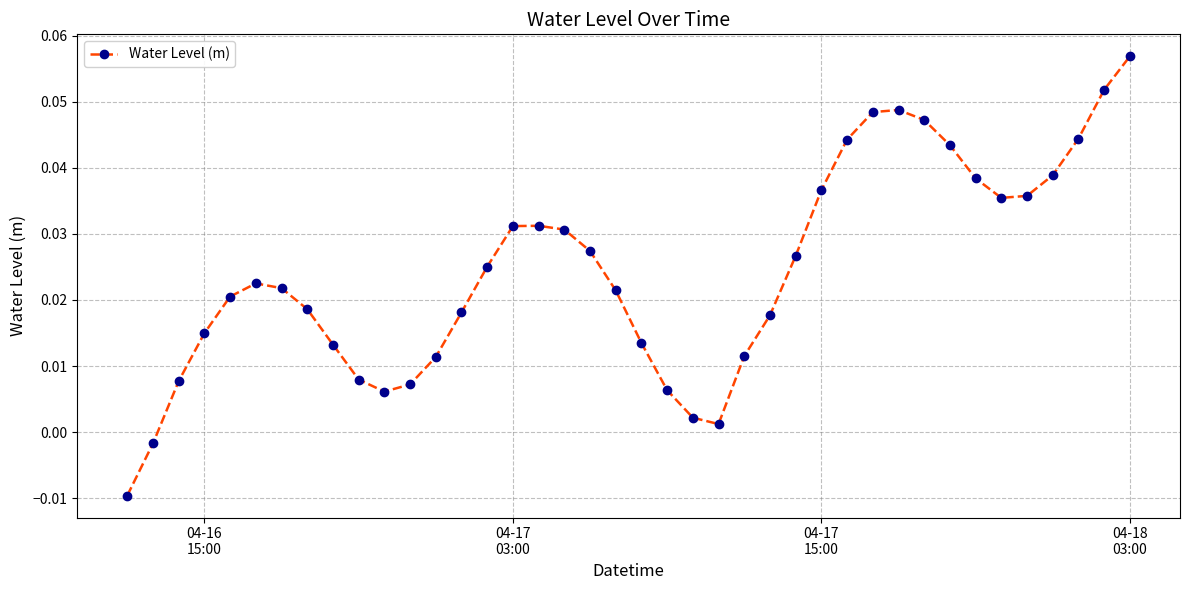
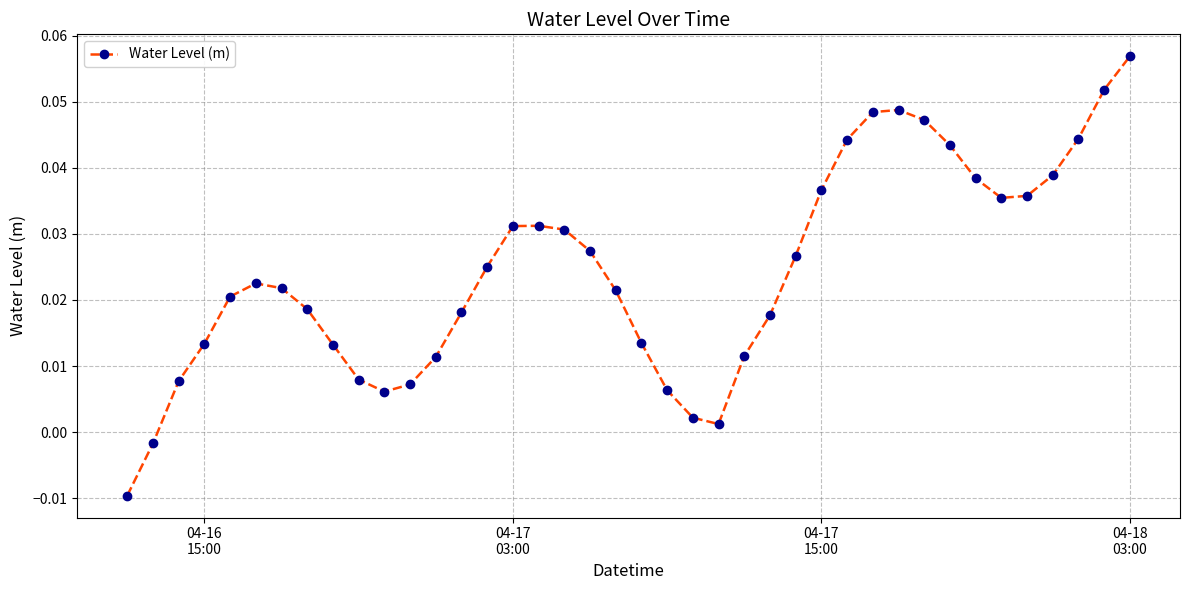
  {
-   "04-16 15:00": 0.015,
+   "04-16 15:00": 0.013,
    "04-17 03:00": 0.031,
    "04-17 15:00": 0.037,
    "04-18 03:00": 0.057
  }
